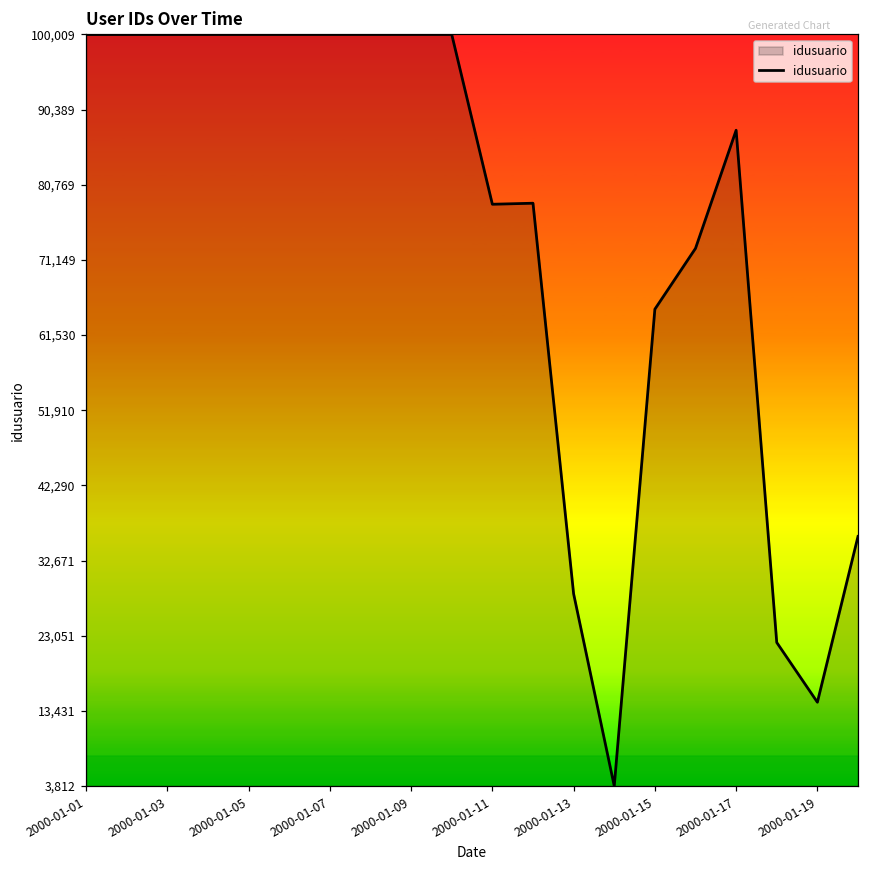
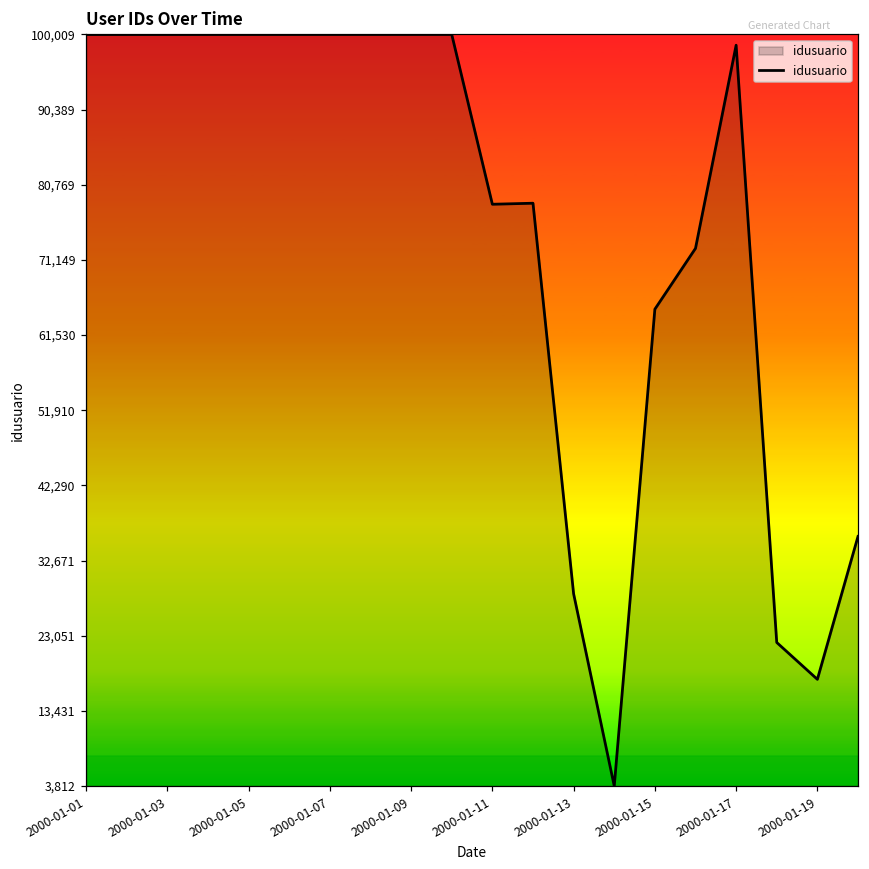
  {
    "2000-01-01": "100,000",
    "2000-01-03": "100,000",
    "2000-01-05": "100,000",
    "2000-01-07": "100,000",
    "2000-01-09": "100,000",
    "2000-01-11": "78,000",
    "2000-01-13": "28,000",
    "2000-01-15": "65,000",
-   "2000-01-17": "88,000",
-   "2000-01-19": "15,000"
+   "2000-01-17": "99,000",
+   "2000-01-19": "17,000"
  }
